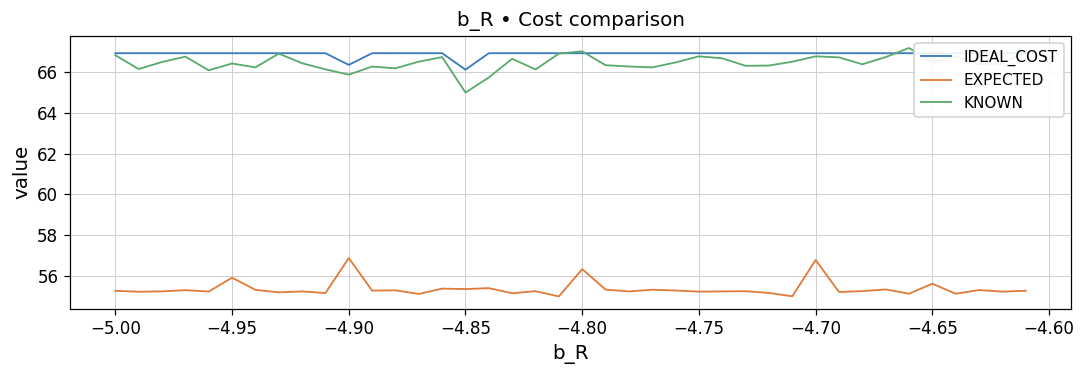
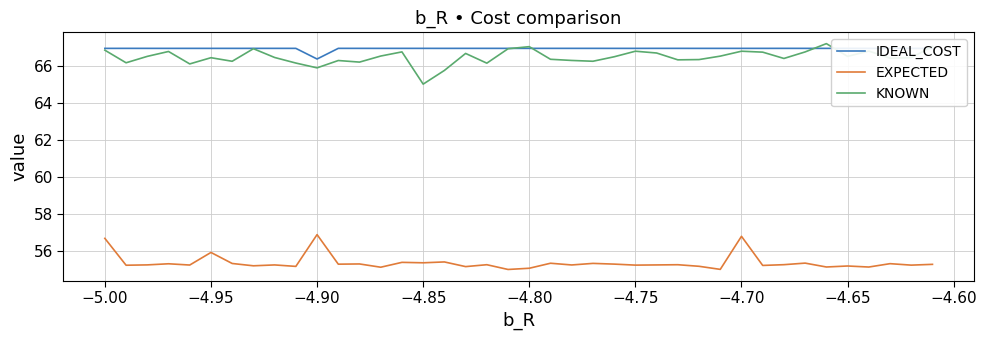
  {
    "IDEAL_COST": {
      "−4.95": 66.9,
      "−4.90": 66.4,
-     "−4.85": 66.1,
+     "−4.85": 66.9,
      "−4.75": 66.9,
      "−4.70": 66.9
    },
    "EXPECTED": {
-     "−5.00": 55.3,
+     "−5.00": 56.7,
      "−4.95": 55.9,
      "−4.90": 56.9,
      "−4.85": 55.3,
-     "−4.80": 56.3,
+     "−4.80": 55.1,
      "−4.75": 55.2,
      "−4.70": 56.8,
-     "−4.65": 55.6
+     "−4.65": 55.2
    },
    "KNOWN": {
      "−4.95": 66.4,
      "−4.90": 65.9,
      "−4.85": 65.0,
      "−4.75": 66.8,
      "−4.70": 66.8
    }
  }
